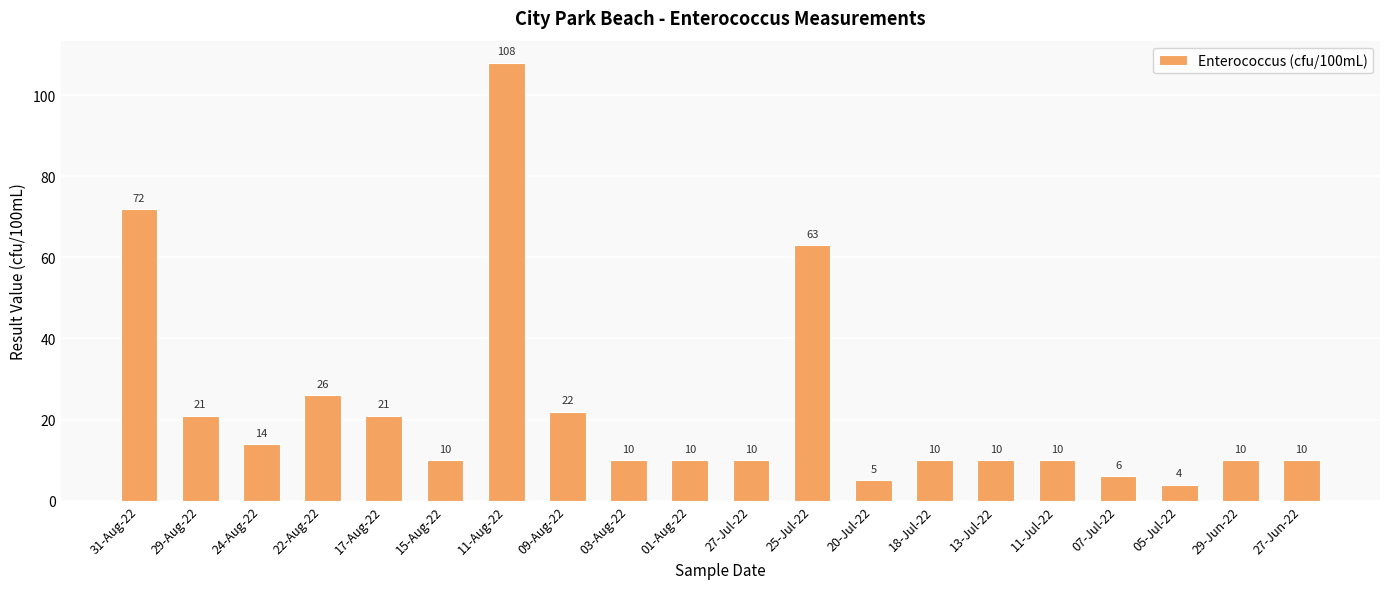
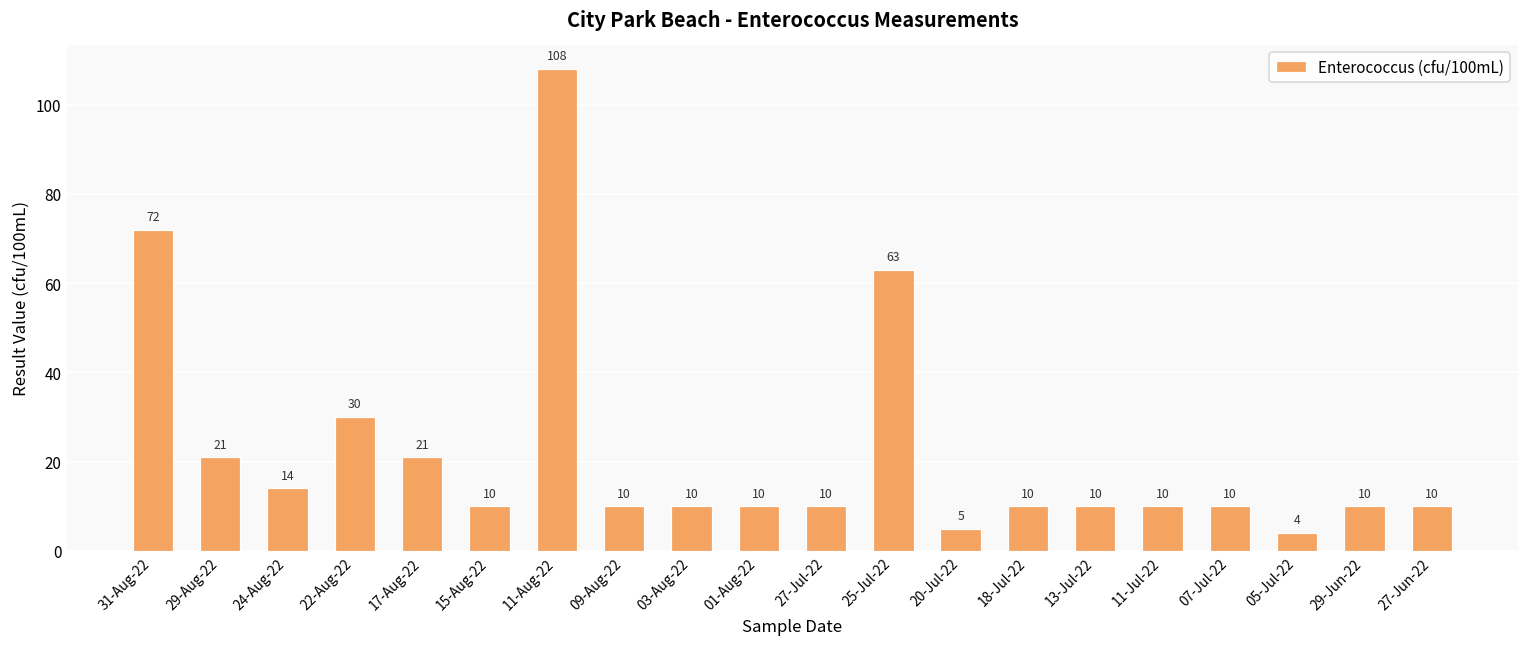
  {
    "31-Aug-22": 72,
    "29-Aug-22": 21,
    "24-Aug-22": 14,
-   "22-Aug-22": 26,
+   "22-Aug-22": 30,
    "17-Aug-22": 21,
    "15-Aug-22": 10,
    "11-Aug-22": 108,
-   "09-Aug-22": 22,
+   "09-Aug-22": 10,
    "03-Aug-22": 10,
    "01-Aug-22": 10,
    "27-Jul-22": 10,
    "25-Jul-22": 63,
    "20-Jul-22": 5,
    "18-Jul-22": 10,
    "13-Jul-22": 10,
    "11-Jul-22": 10,
-   "07-Jul-22": 6,
+   "07-Jul-22": 10,
    "05-Jul-22": 4,
    "29-Jun-22": 10,
    "27-Jun-22": 10
  }
